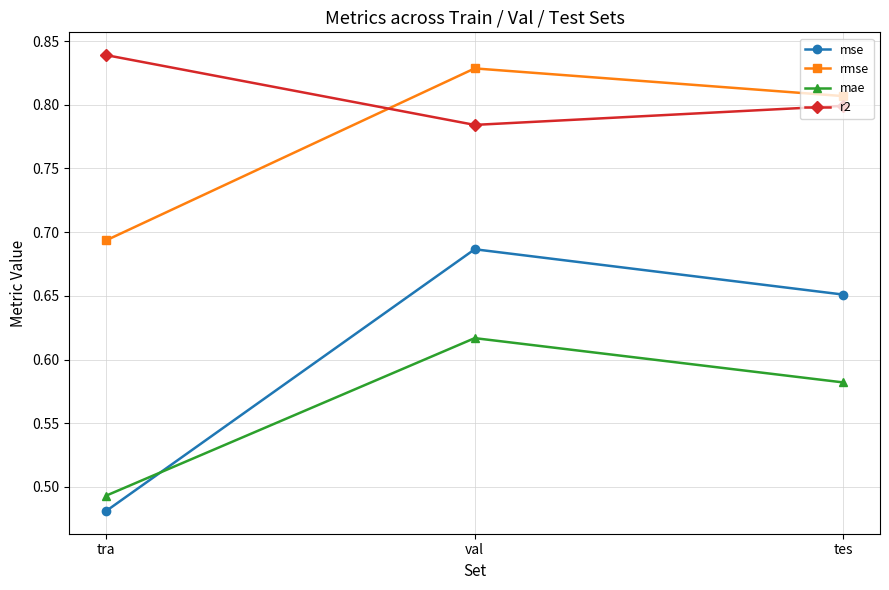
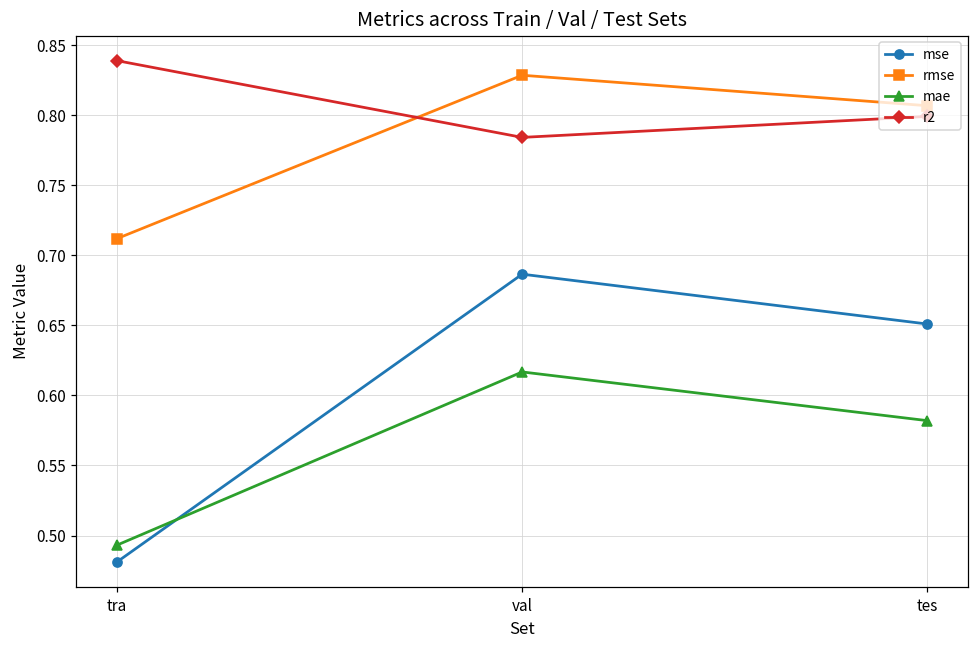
  {
    "mse": {
      "tra": 0.481,
      "val": 0.687,
      "tes": 0.651
    },
    "rmse": {
-     "tra": 0.694,
+     "tra": 0.712,
      "val": 0.829
    },
    "mae": {
      "tra": 0.493,
      "val": 0.617,
      "tes": 0.582
    },
    "r2": {
      "tra": 0.839,
      "val": 0.784
    }
  }
